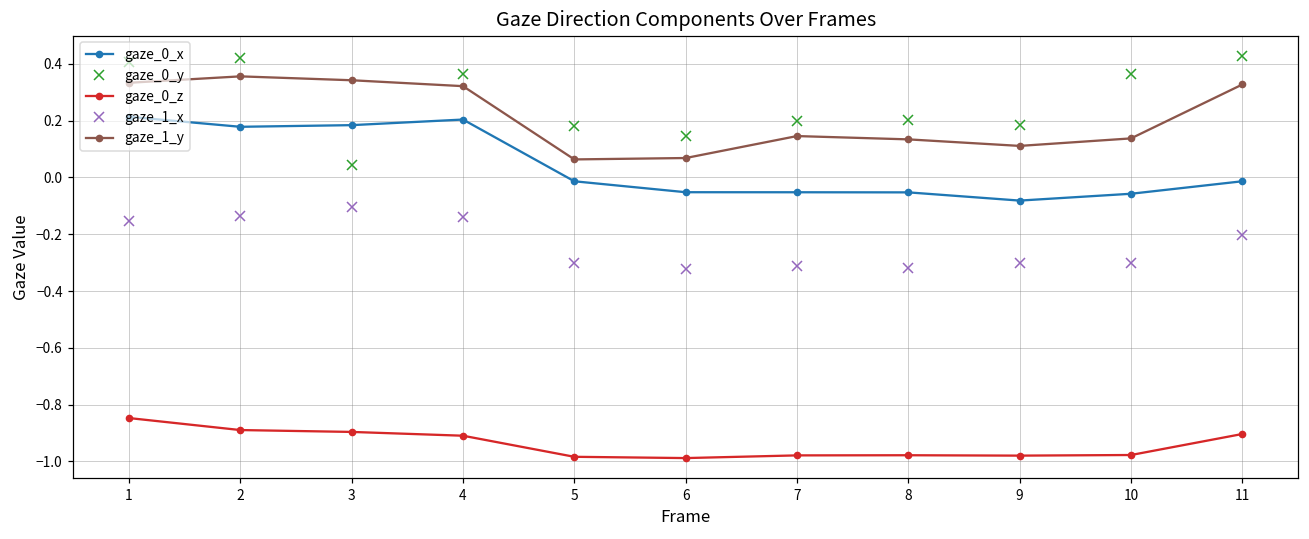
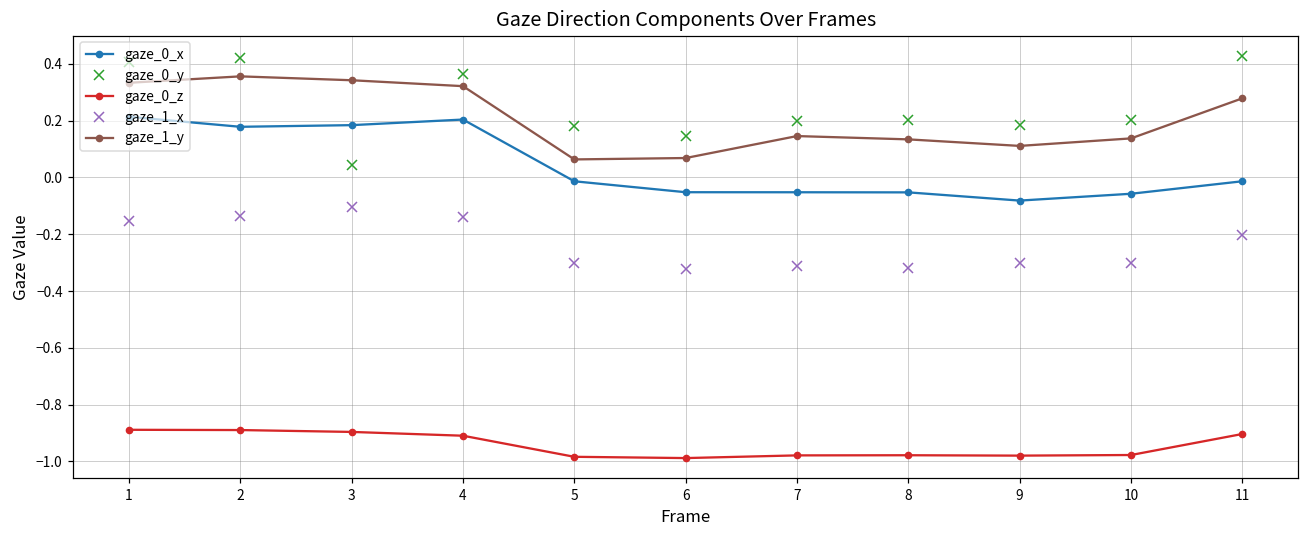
  {
    "gaze_0_x": {
      "2": 0.18,
      "3": 0.18,
      "4": 0.20,
      "5": -0.01,
      "6": -0.05,
      "7": -0.05,
      "8": -0.05,
      "9": -0.08,
      "10": -0.06,
      "11": -0.01
    },
    "gaze_0_y": {
      "2": 0.42,
      "3": 0.04,
      "4": 0.36,
      "5": 0.18,
      "6": 0.14,
      "7": 0.20,
      "8": 0.20,
      "9": 0.18,
-     "10": 0.37,
+     "10": 0.20,
      "11": 0.43
    },
    "gaze_0_z": {
-     "1": -0.85,
+     "1": -0.89,
      "2": -0.89,
      "3": -0.90,
      "4": -0.91,
      "5": -0.98,
      "6": -0.99,
      "7": -0.98,
      "8": -0.98,
      "9": -0.98,
      "10": -0.98,
      "11": -0.90
    },
    "gaze_1_x": {
      "1": -0.15,
      "2": -0.14,
      "3": -0.10,
      "4": -0.14,
      "5": -0.30,
      "6": -0.32,
      "7": -0.31,
      "8": -0.32,
      "9": -0.30,
      "10": -0.30,
      "11": -0.20
    },
    "gaze_1_y": {
      "2": 0.36,
      "3": 0.34,
      "4": 0.32,
      "5": 0.06,
      "6": 0.07,
      "7": 0.15,
      "8": 0.13,
      "9": 0.11,
      "10": 0.14,
-     "11": 0.33
+     "11": 0.28
    }
  }
